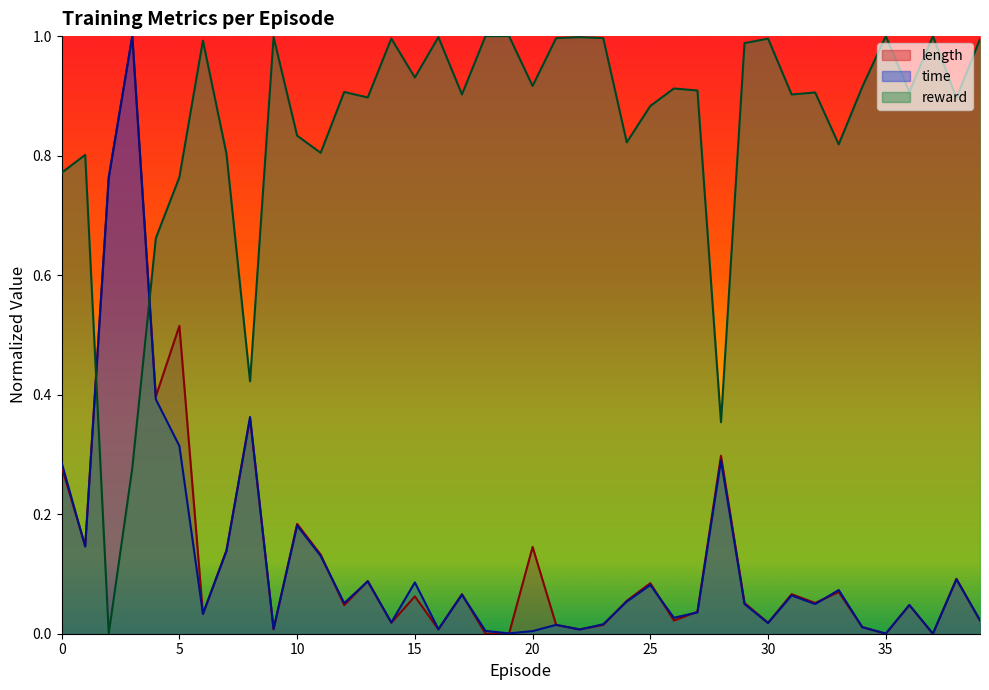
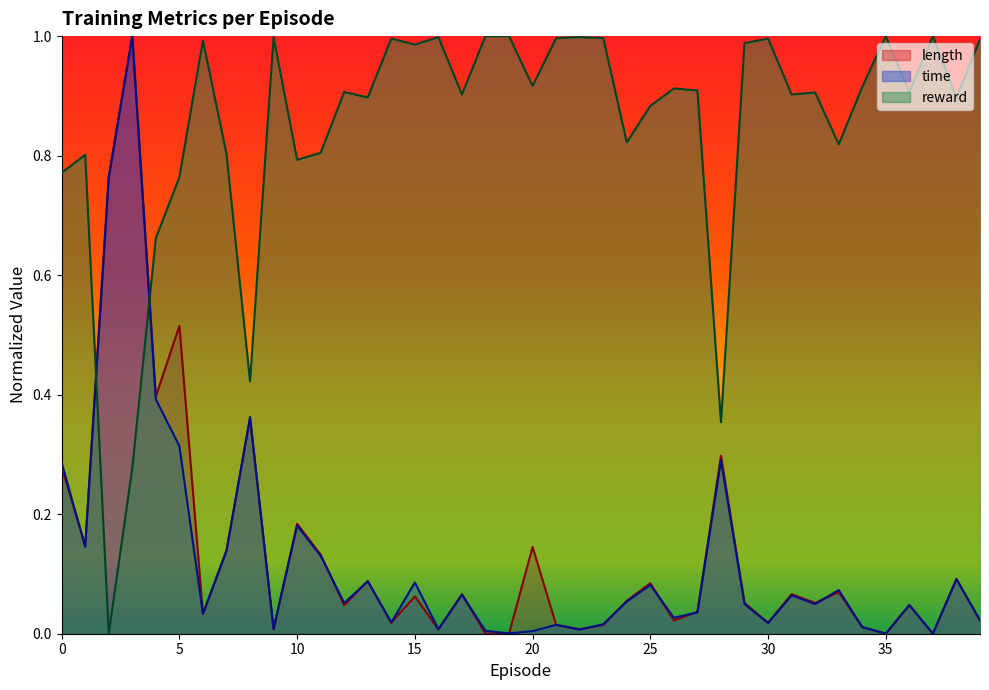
  {
    "length": {
      "0": 0.28,
      "5": 0.52,
      "15": 0.06,
      "20": 0.15
    },
    "time": {
      "0": 0.29,
      "5": 0.31,
      "15": 0.09,
      "20": 0.00
    },
    "reward": {
      "0": 0.77,
      "5": 0.76,
-     "10": 0.83,
-     "15": 0.93,
+     "10": 0.79,
+     "15": 0.99,
      "20": 0.92,
      "25": 0.88,
      "30": 1.00,
      "35": 1.00
    }
  }
